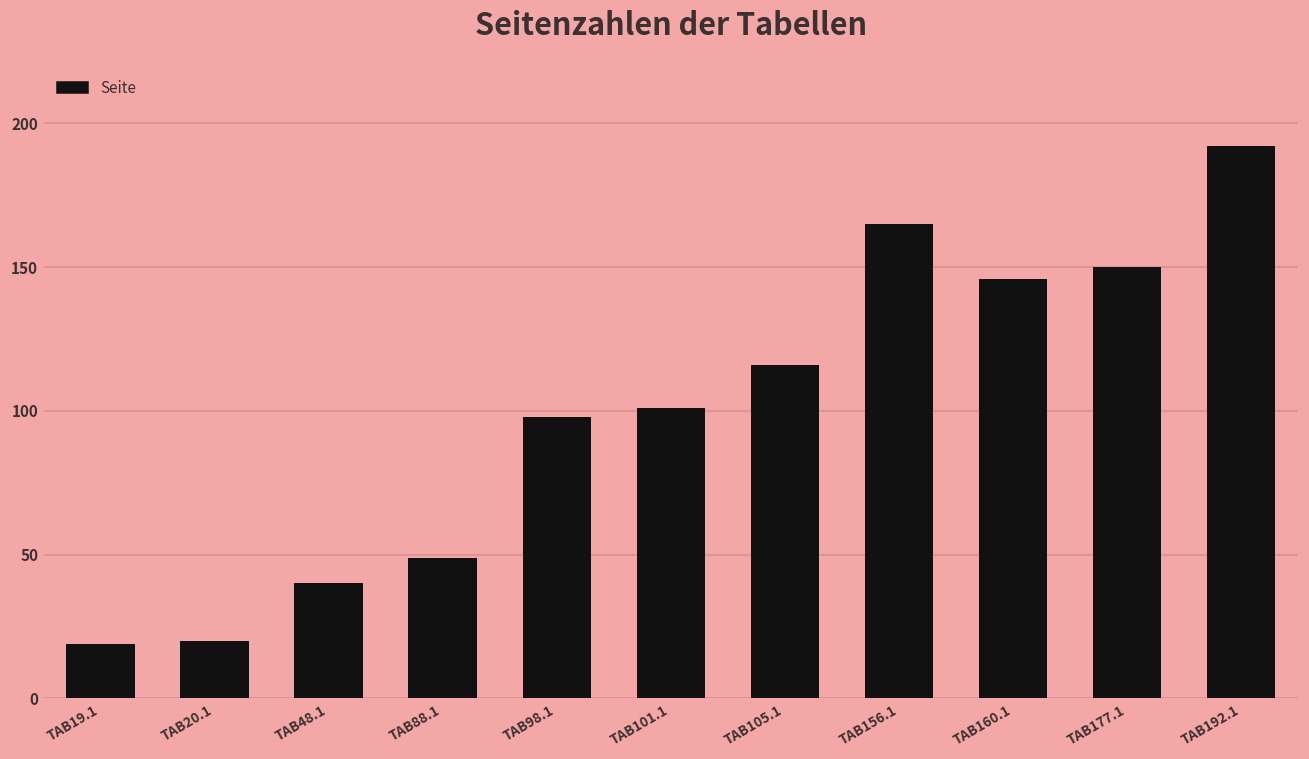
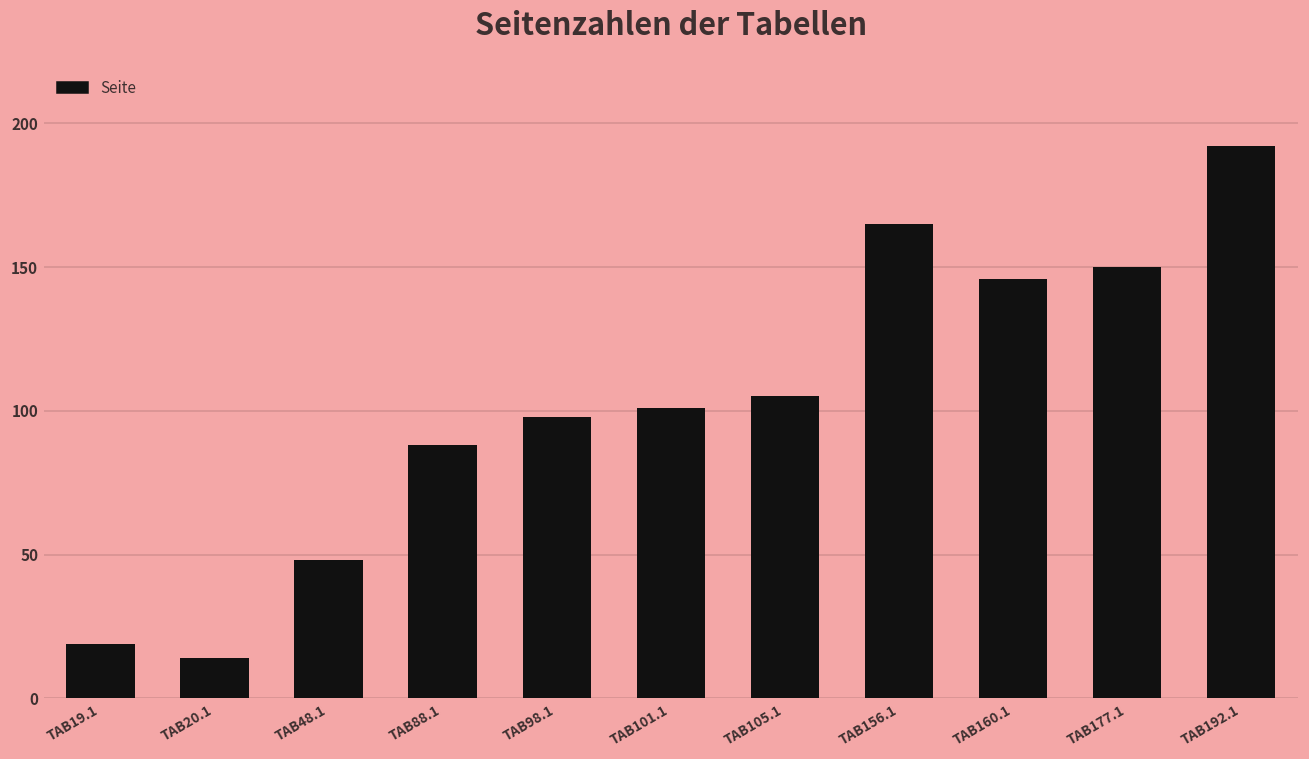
  {
    "TAB19.1": 19,
-   "TAB20.1": 20,
-   "TAB48.1": 40,
-   "TAB88.1": 49,
+   "TAB20.1": 14,
+   "TAB48.1": 48,
+   "TAB88.1": 88,
    "TAB98.1": 98,
    "TAB101.1": 101,
-   "TAB105.1": 116,
+   "TAB105.1": 105,
    "TAB156.1": 165,
    "TAB160.1": 146,
    "TAB177.1": 150,
    "TAB192.1": 192
  }
